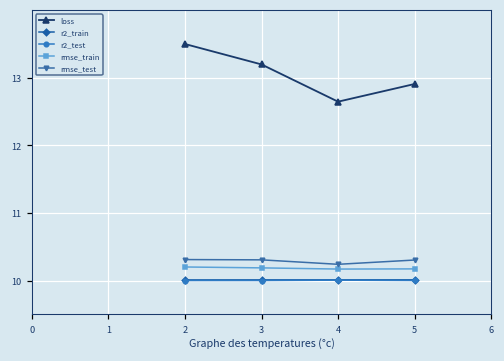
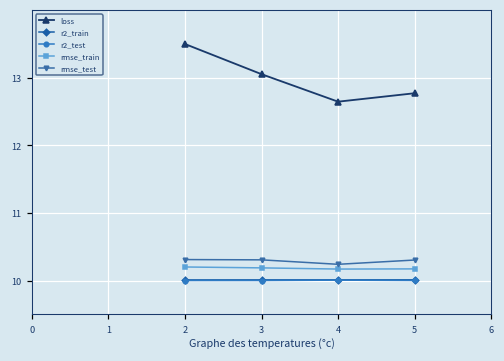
  {
    "loss": {
      "2": 13.5,
-     "3": 13.2,
+     "3": 13.1,
      "4": 12.6,
-     "5": 12.9
+     "5": 12.8
    },
    "rmse_train": {
      "2": 10.2,
      "3": 10.2,
      "4": 10.2,
      "5": 10.2
    }
  }
